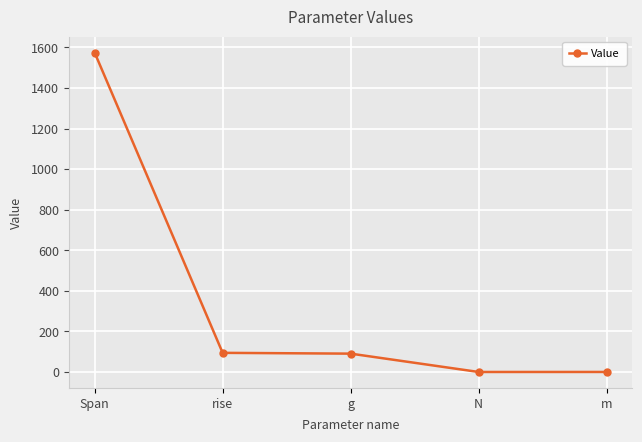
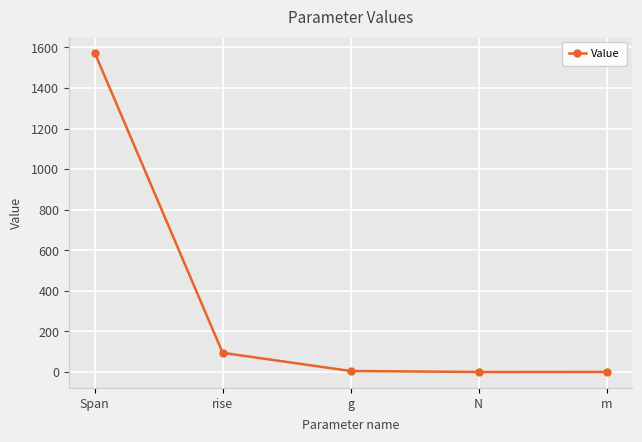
  {
    "Span": 1570,
    "rise": 90,
-   "g": 90,
+   "g": 10,
    "N": 0,
    "m": 0
  }
